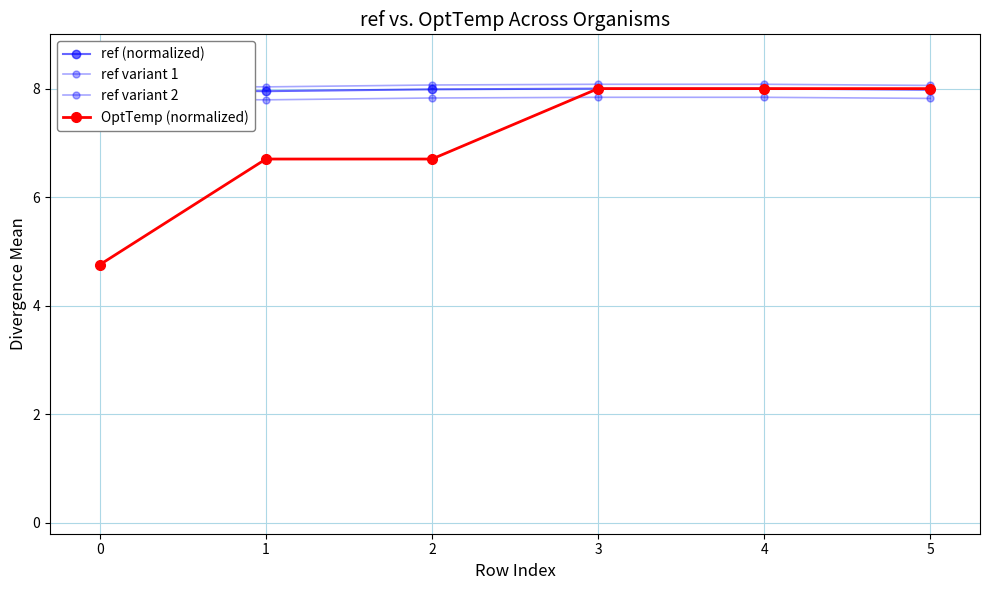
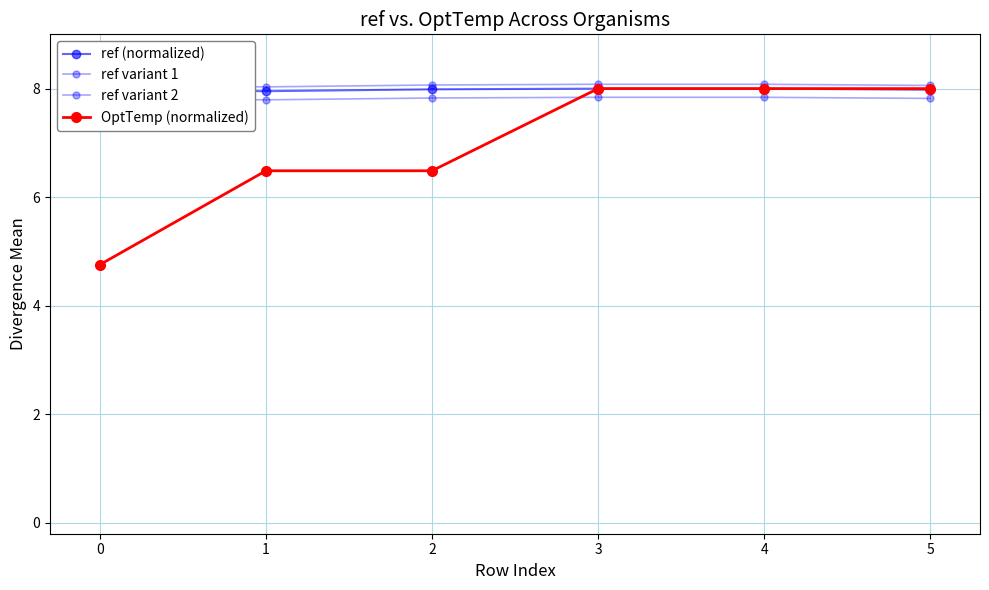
  {
    "OptTemp (normalized)": {
      "0": 4.8,
-     "1": 6.7,
-     "2": 6.7
+     "1": 6.5,
+     "2": 6.5
    }
  }
